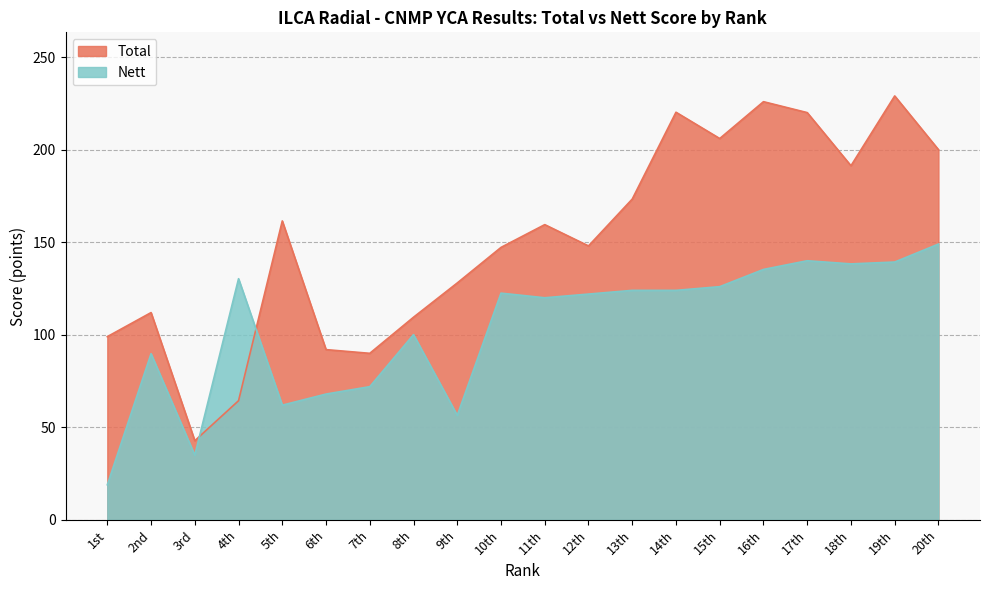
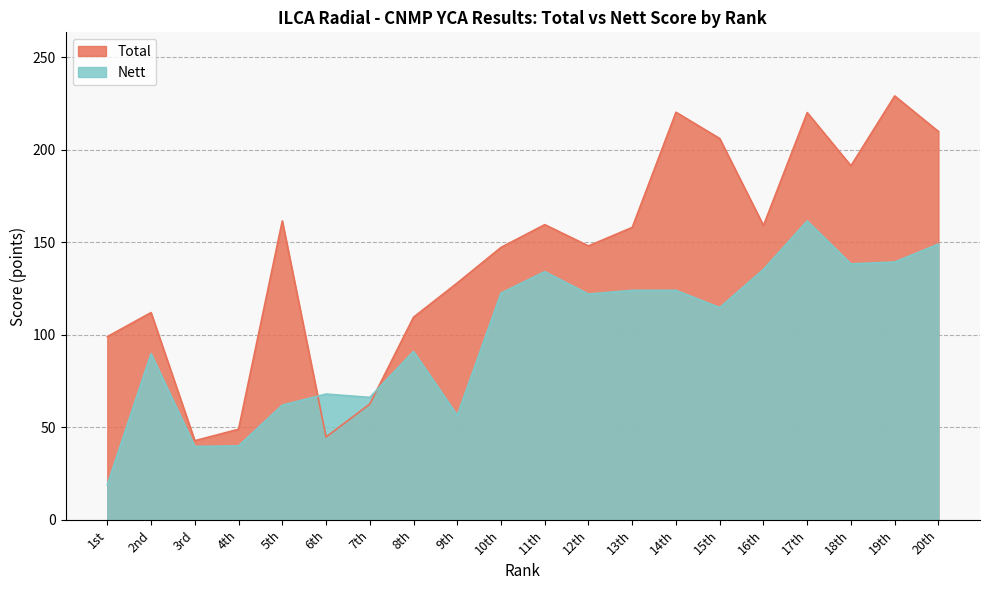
  {
    "Total": {
      "1st": 99,
      "2nd": 112,
      "3rd": 43,
-     "4th": 64,
+     "4th": 49,
      "5th": 162,
-     "6th": 92,
-     "7th": 90,
+     "6th": 45,
+     "7th": 63,
      "8th": 110,
      "9th": 128,
      "10th": 147,
      "11th": 160,
      "12th": 148,
-     "13th": 173,
+     "13th": 158,
      "14th": 220,
      "15th": 206,
-     "16th": 226,
+     "16th": 159,
      "17th": 220,
      "18th": 191,
      "19th": 229,
-     "20th": 200
+     "20th": 210
    },
    "Nett": {
      "1st": 19,
      "2nd": 90,
-     "3rd": 35,
-     "4th": 130,
+     "3rd": 40,
+     "4th": 40,
      "5th": 62,
      "6th": 68,
-     "7th": 72,
-     "8th": 100,
+     "7th": 66,
+     "8th": 91,
      "9th": 57,
      "10th": 123,
-     "11th": 120,
+     "11th": 134,
      "12th": 122,
      "13th": 124,
      "14th": 124,
-     "15th": 126,
+     "15th": 115,
      "16th": 135,
-     "17th": 140,
+     "17th": 162,
      "18th": 138,
      "19th": 139,
      "20th": 149
    }
  }
